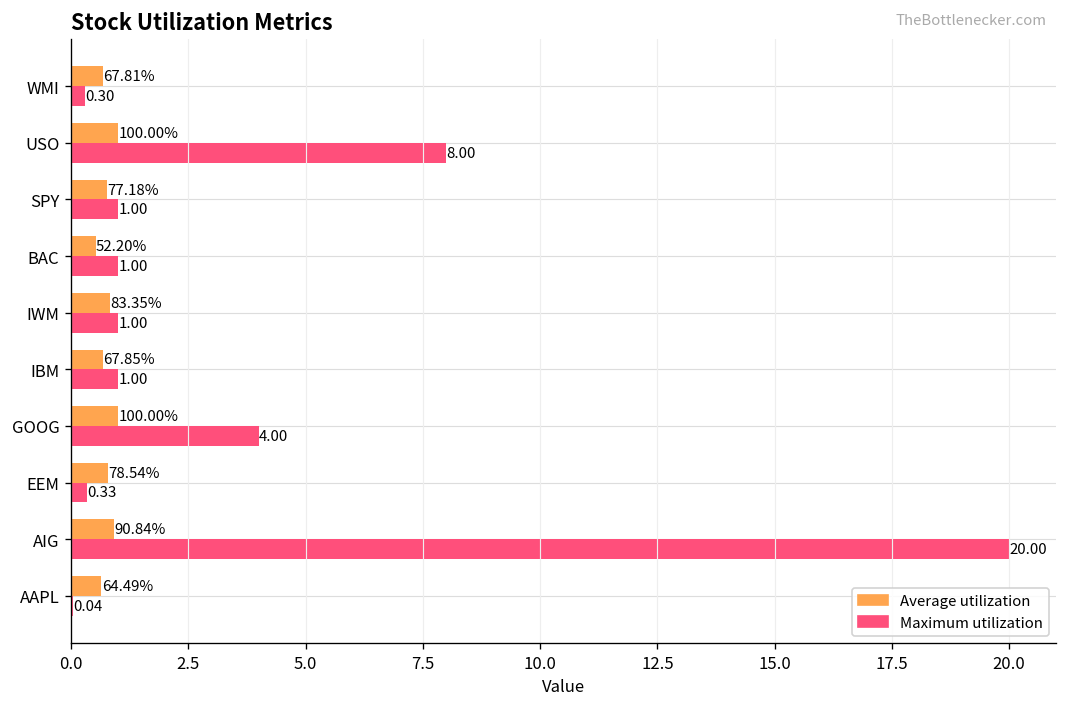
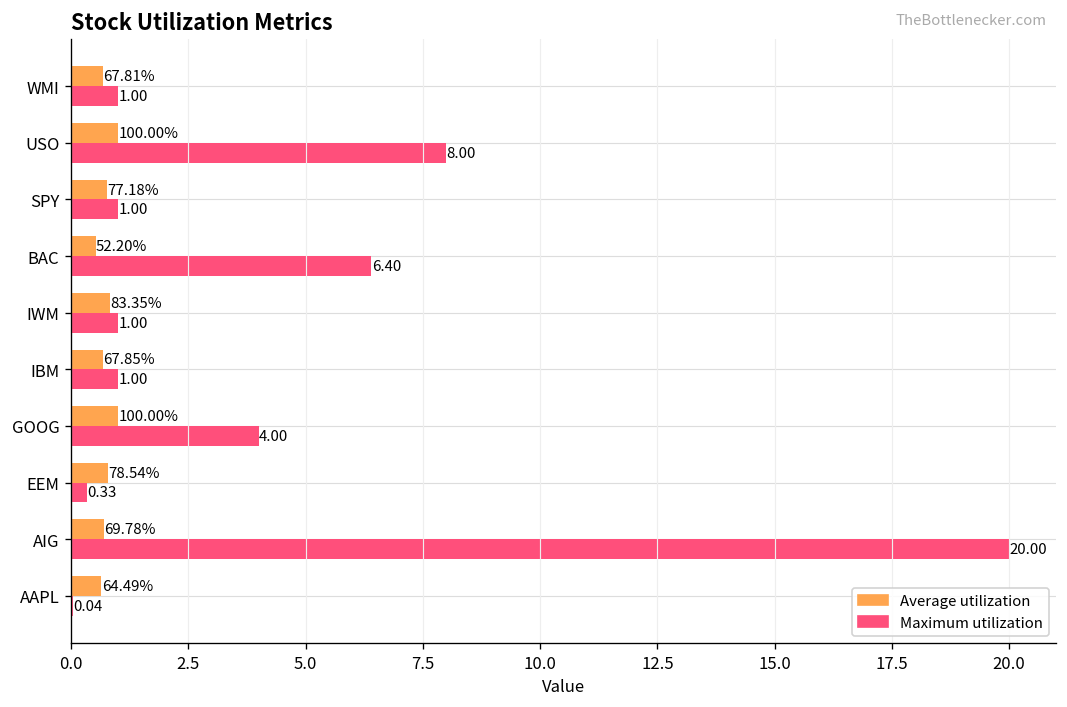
  {
    "Average utilization": {
      "WMI": "67.81%",
      "USO": "100.00%",
      "SPY": "77.18%",
      "BAC": "52.20%",
      "IWM": "83.35%",
      "IBM": "67.85%",
      "GOOG": "100.00%",
      "EEM": "78.54%",
-     "AIG": "90.84%",
+     "AIG": "69.78%",
      "AAPL": "64.49%"
    },
    "Maximum utilization": {
-     "WMI": "0.30",
+     "WMI": "1.00",
      "USO": "8.00",
      "SPY": "1.00",
-     "BAC": "1.00",
+     "BAC": "6.40",
      "IWM": "1.00",
      "IBM": "1.00",
      "GOOG": "4.00",
      "EEM": "0.33",
      "AIG": "20.00",
      "AAPL": "0.04"
    }
  }
